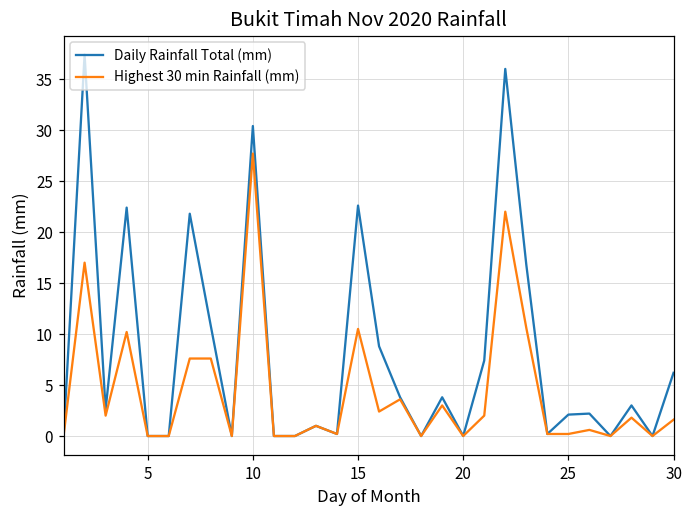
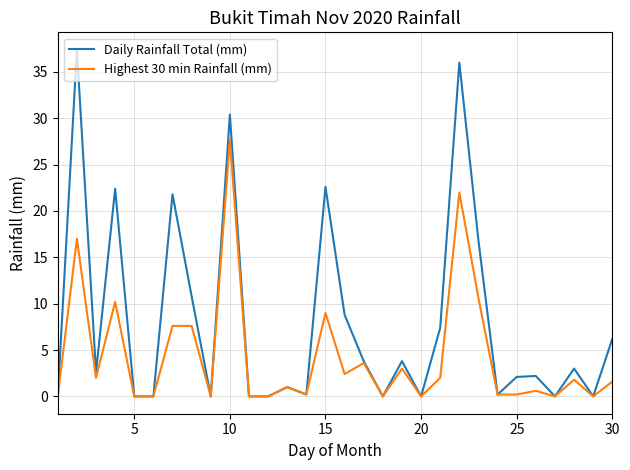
  {
    "Daily Rainfall Total (mm)": {
      "10": 30,
      "15": 23,
      "25": 2,
      "30": 6
    },
    "Highest 30 min Rainfall (mm)": {
      "10": 28,
-     "15": 11,
+     "15": 9,
      "25": 0,
      "30": 2
    }
  }
